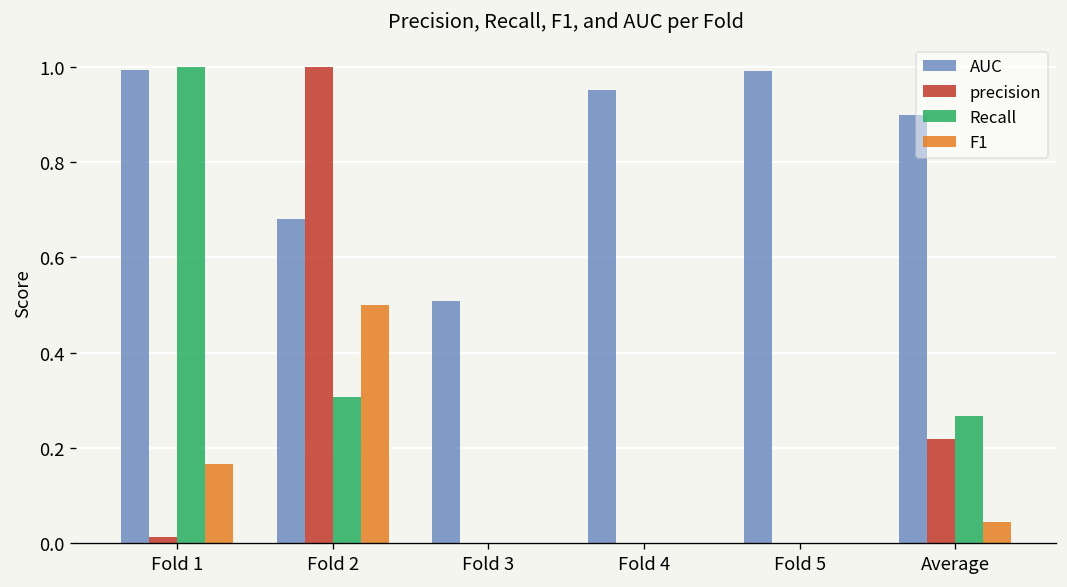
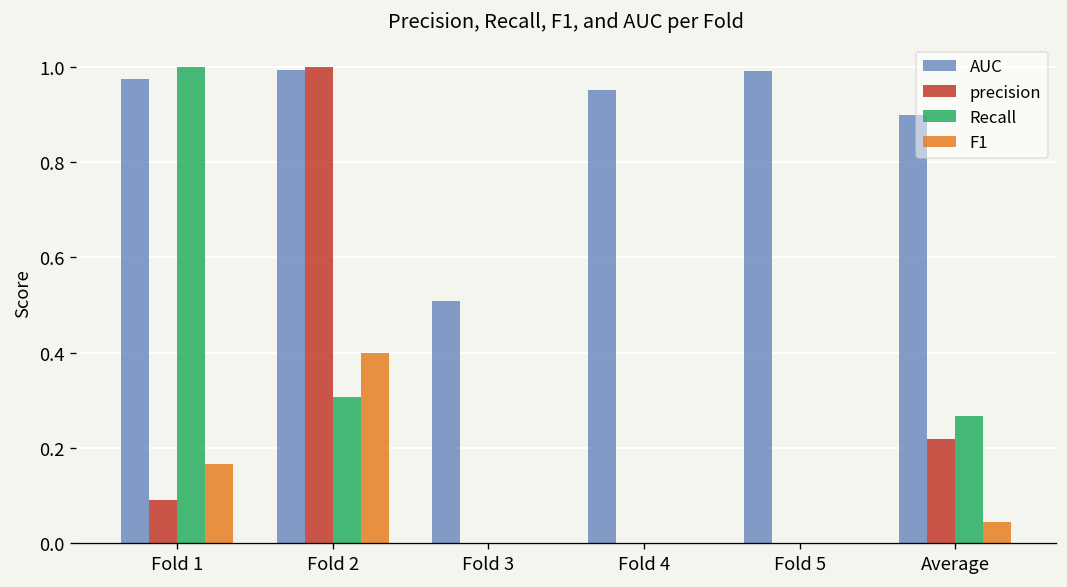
  {
    "AUC": {
-     "Fold 1": 0.99,
-     "Fold 2": 0.68,
+     "Fold 1": 0.97,
+     "Fold 2": 0.99,
      "Fold 3": 0.51,
      "Fold 4": 0.95,
      "Fold 5": 0.99,
      "Average": 0.90
    },
    "precision": {
-     "Fold 1": 0.01,
+     "Fold 1": 0.09,
      "Fold 2": 1.00,
      "Fold 3": 0.00,
      "Fold 4": 0.00,
      "Fold 5": 0.00,
      "Average": 0.22
    },
    "Recall": {
      "Fold 1": 1.00,
      "Fold 2": 0.31,
      "Fold 3": 0.00,
      "Fold 4": 0.00,
      "Fold 5": 0.00,
      "Average": 0.27
    },
    "F1": {
      "Fold 1": 0.17,
-     "Fold 2": 0.5,
+     "Fold 2": 0.4,
      "Fold 3": 0.0,
      "Fold 4": 0.0,
      "Fold 5": 0.0,
      "Average": 0.04
    }
  }
